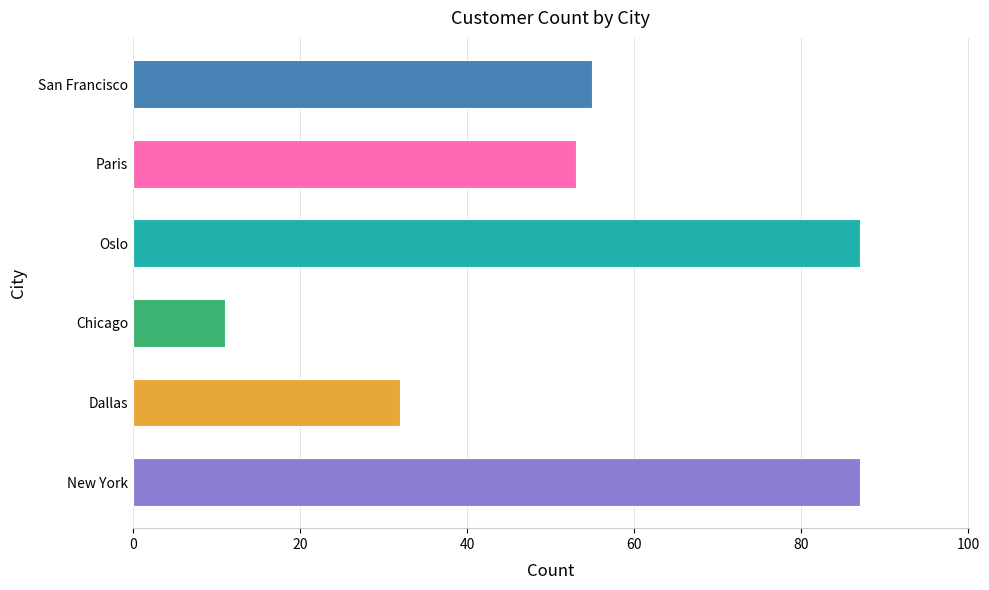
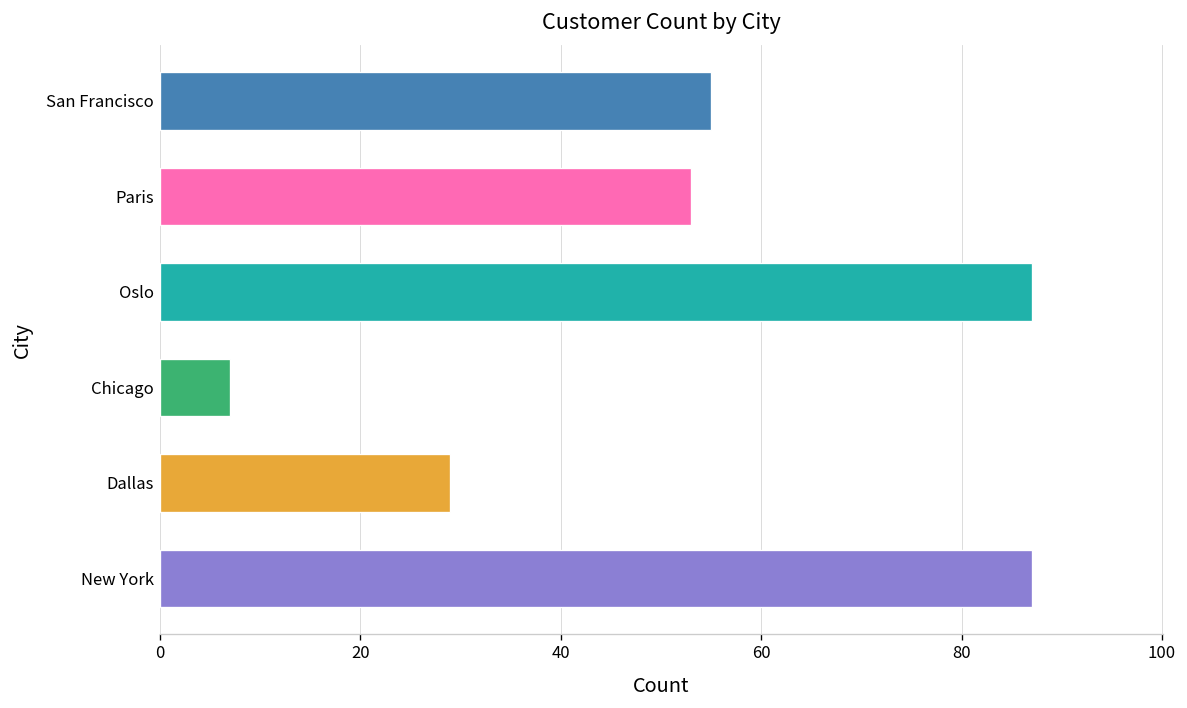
  {
    "San Francisco": 55,
    "Paris": 53,
    "Oslo": 87,
-   "Chicago": 11,
-   "Dallas": 32,
+   "Chicago": 7,
+   "Dallas": 29,
    "New York": 87
  }
